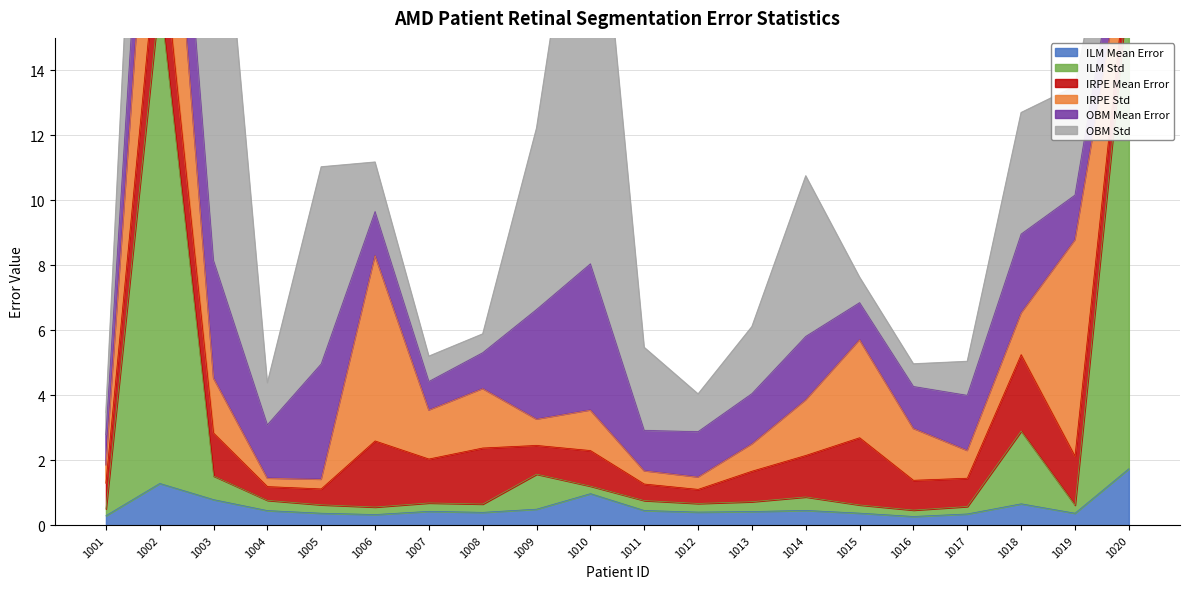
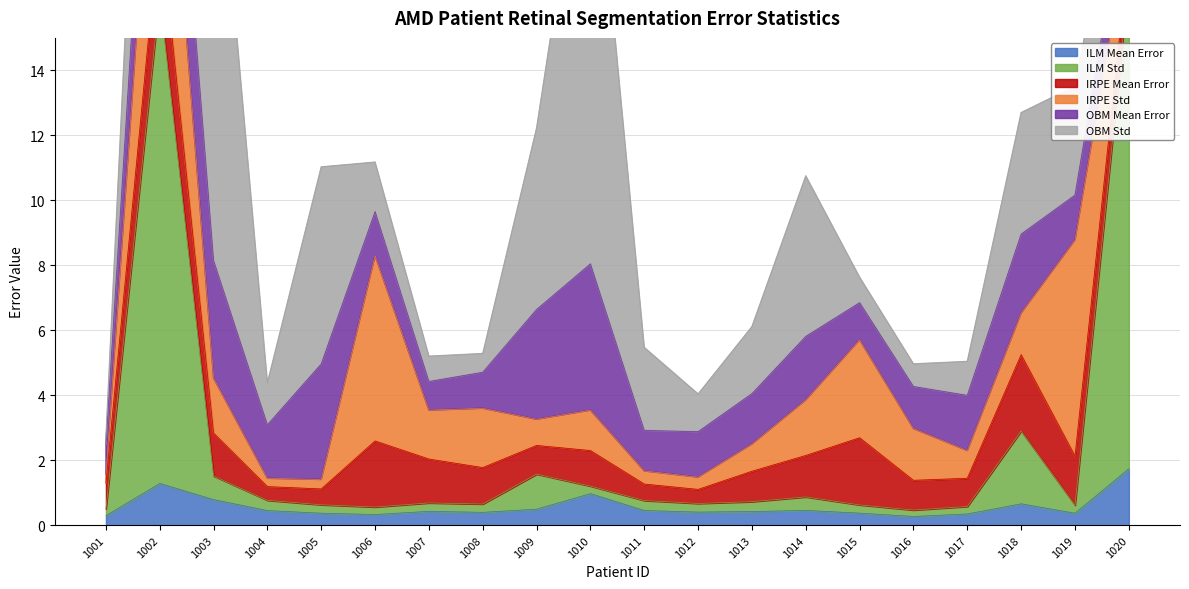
  {
    "ILM Mean Error": {
      "1001": 0.3,
      "1002": 1.3,
      "1003": 0.8,
      "1004": 0.5,
      "1005": 0.4,
      "1006": 0.3,
      "1007": 0.4,
      "1008": 0.4,
      "1009": 0.5,
      "1010": 1.0,
      "1011": 0.5,
      "1012": 0.4,
      "1013": 0.4,
      "1014": 0.5,
      "1015": 0.4,
      "1016": 0.3,
      "1017": 0.3,
      "1018": 0.7,
      "1019": 0.4,
      "1020": 1.7
    },
    "ILM Std": {
      "1001": 0.2,
      "1003": 0.7,
      "1004": 0.3,
      "1005": 0.3,
      "1006": 0.2,
      "1007": 0.3,
      "1008": 0.3,
      "1009": 1.1,
      "1010": 0.2,
      "1011": 0.3,
      "1012": 0.3,
      "1013": 0.3,
      "1014": 0.4,
      "1015": 0.3,
      "1016": 0.2,
      "1017": 0.2,
      "1018": 2.2,
      "1019": 0.3
    },
    "IRPE Mean Error": {
      "1001": 0.8,
      "1003": 1.3,
      "1004": 0.4,
      "1005": 0.5,
      "1006": 2.0,
      "1007": 1.4,
-     "1008": 1.7,
+     "1008": 1.1,
      "1009": 0.9,
      "1010": 1.1,
      "1011": 0.5,
      "1012": 0.4,
      "1013": 0.9,
      "1014": 1.3,
      "1015": 2.1,
      "1016": 0.9,
      "1017": 0.9,
      "1018": 2.3,
      "1019": 1.5
    },
    "IRPE Std": {
-     "1001": 0.6,
+     "1001": 0.3,
      "1003": 1.7,
      "1004": 0.3,
      "1005": 0.3,
      "1006": 5.7,
      "1007": 1.5,
      "1008": 1.8,
      "1009": 0.8,
      "1010": 1.2,
      "1011": 0.4,
      "1012": 0.4,
      "1013": 0.8,
      "1014": 1.7,
      "1015": 3.0,
      "1016": 1.6,
      "1017": 0.9,
      "1018": 1.3,
      "1019": 6.7
    },
    "OBM Mean Error": {
      "1001": 0.9,
      "1003": 3.6,
      "1004": 1.6,
      "1005": 3.6,
      "1006": 1.4,
      "1007": 0.9,
      "1008": 1.1,
      "1009": 3.4,
      "1010": 4.5,
      "1011": 1.2,
      "1012": 1.4,
      "1013": 1.6,
      "1014": 2.0,
      "1015": 1.1,
      "1016": 1.3,
      "1017": 1.7,
      "1018": 2.4,
      "1019": 1.4
    },
    "OBM Std": {
-     "1001": 0.7,
+     "1001": 0.2,
      "1004": 1.3,
      "1005": 6.1,
      "1006": 1.5,
      "1007": 0.8,
      "1008": 0.6,
      "1009": 5.6,
      "1011": 2.6,
      "1012": 1.2,
      "1013": 2.1,
      "1014": 4.9,
      "1015": 0.8,
      "1016": 0.7,
      "1017": 1.0,
      "1018": 3.7
    }
  }
